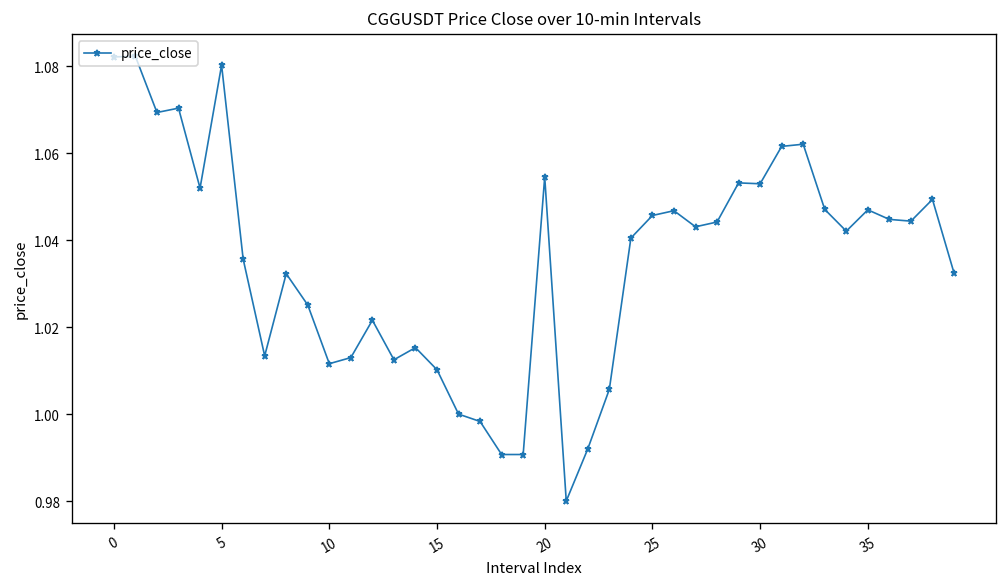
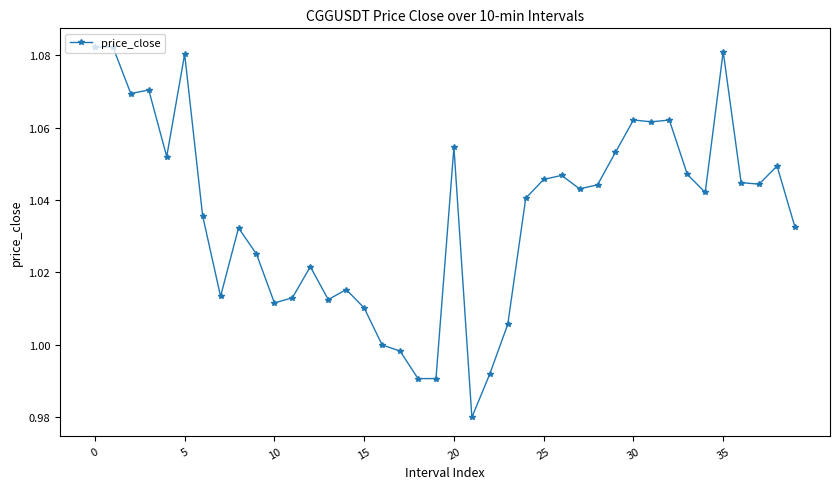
  {
    "5": 1.080,
    "10": 1.012,
    "15": 1.010,
    "20": 1.055,
    "25": 1.046,
-   "30": 1.053,
-   "35": 1.047
+   "30": 1.062,
+   "35": 1.081
  }
